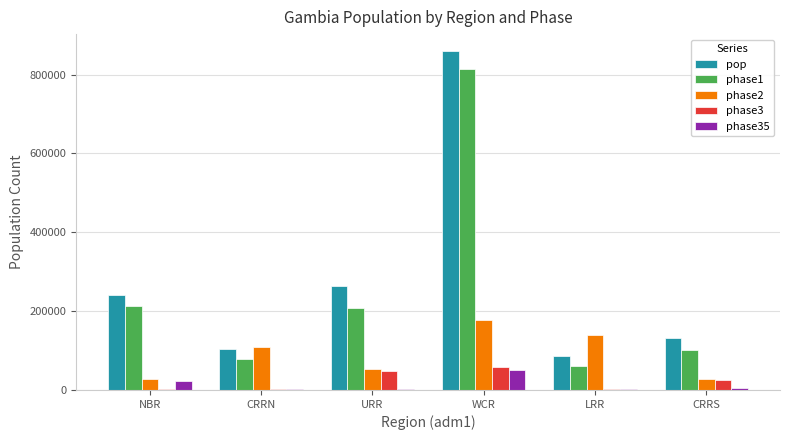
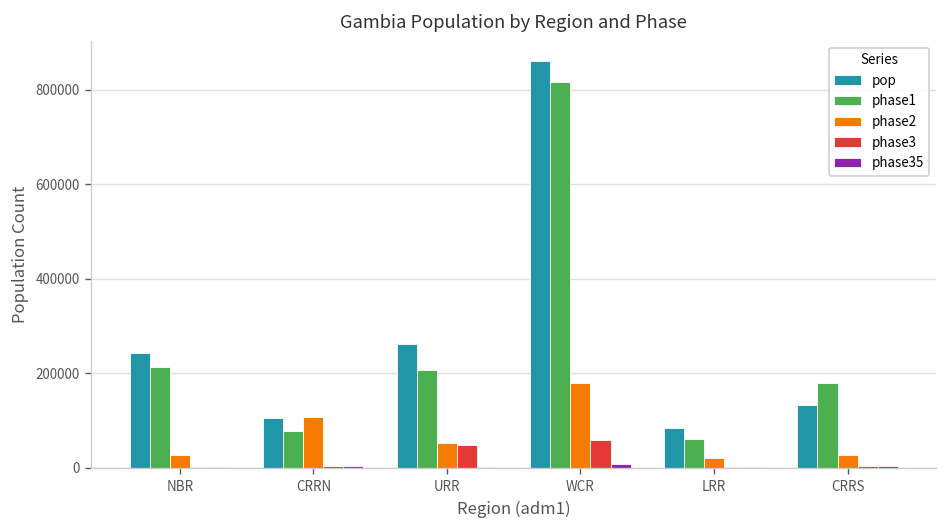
  {
    "pop": {
      "NBR": 240000,
      "CRRN": 100000,
      "URR": 260000,
      "WCR": 860000,
      "LRR": 90000,
      "CRRS": 130000
    },
    "phase1": {
      "NBR": 210000,
      "CRRN": 80000,
      "URR": 210000,
      "WCR": 820000,
      "LRR": 60000,
-     "CRRS": 100000
+     "CRRS": 180000
    },
    "phase2": {
      "NBR": 30000,
      "CRRN": 110000,
      "URR": 50000,
      "WCR": 180000,
-     "LRR": 140000,
+     "LRR": 20000,
      "CRRS": 30000
    },
    "phase3": {
      "URR": 50000,
      "WCR": 60000,
-     "CRRS": 30000
+     "CRRS": 0
    },
    "phase35": {
-     "NBR": 20000,
-     "WCR": 50000
+     "NBR": 0,
+     "WCR": 10000
    }
  }
